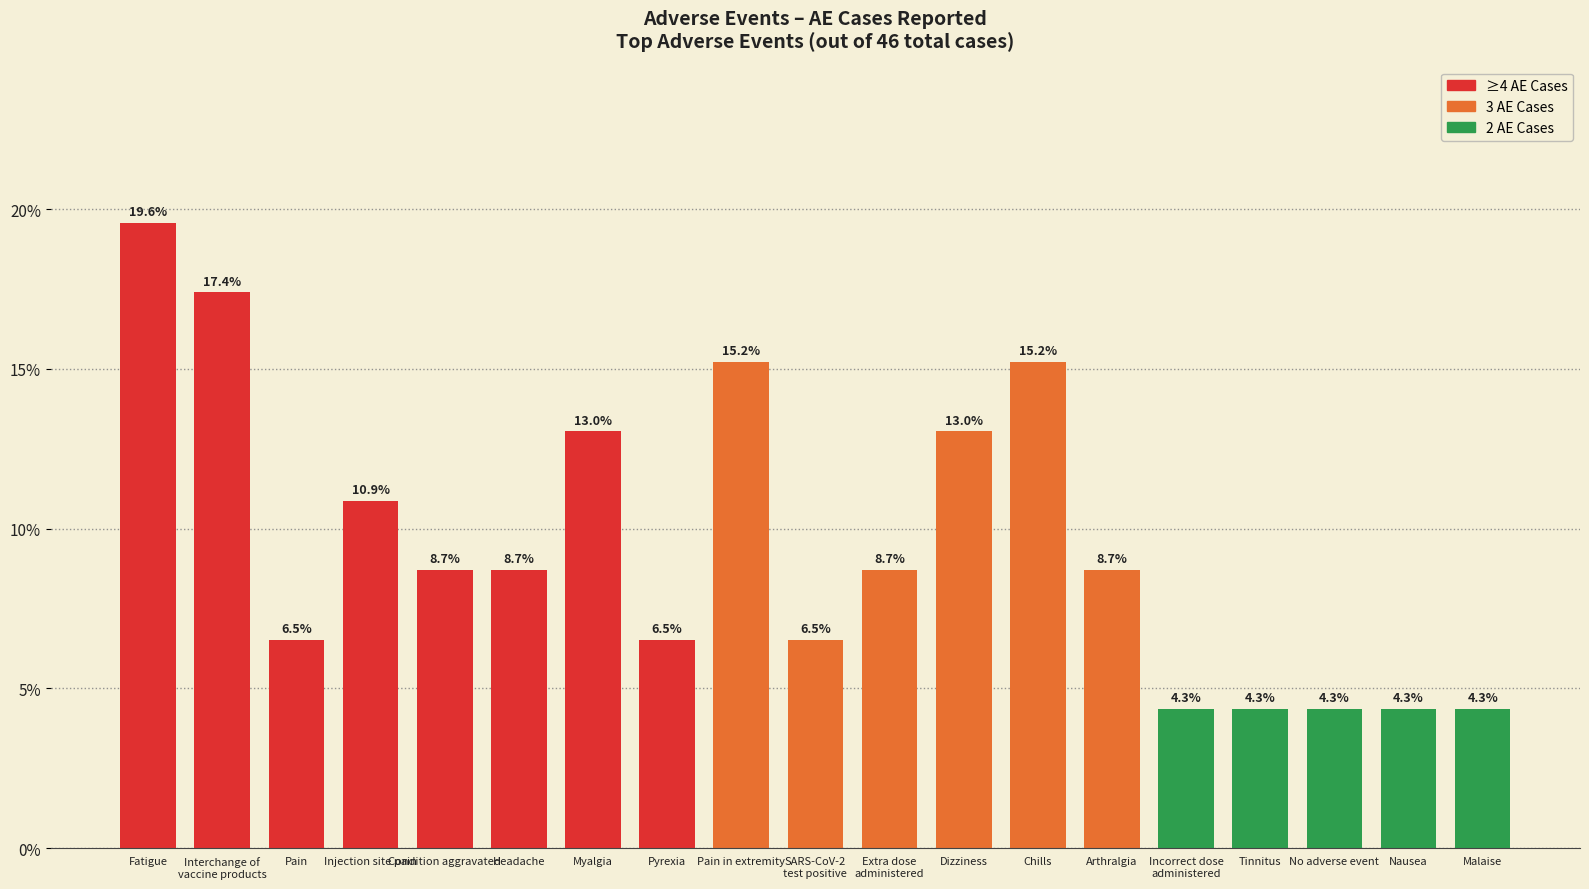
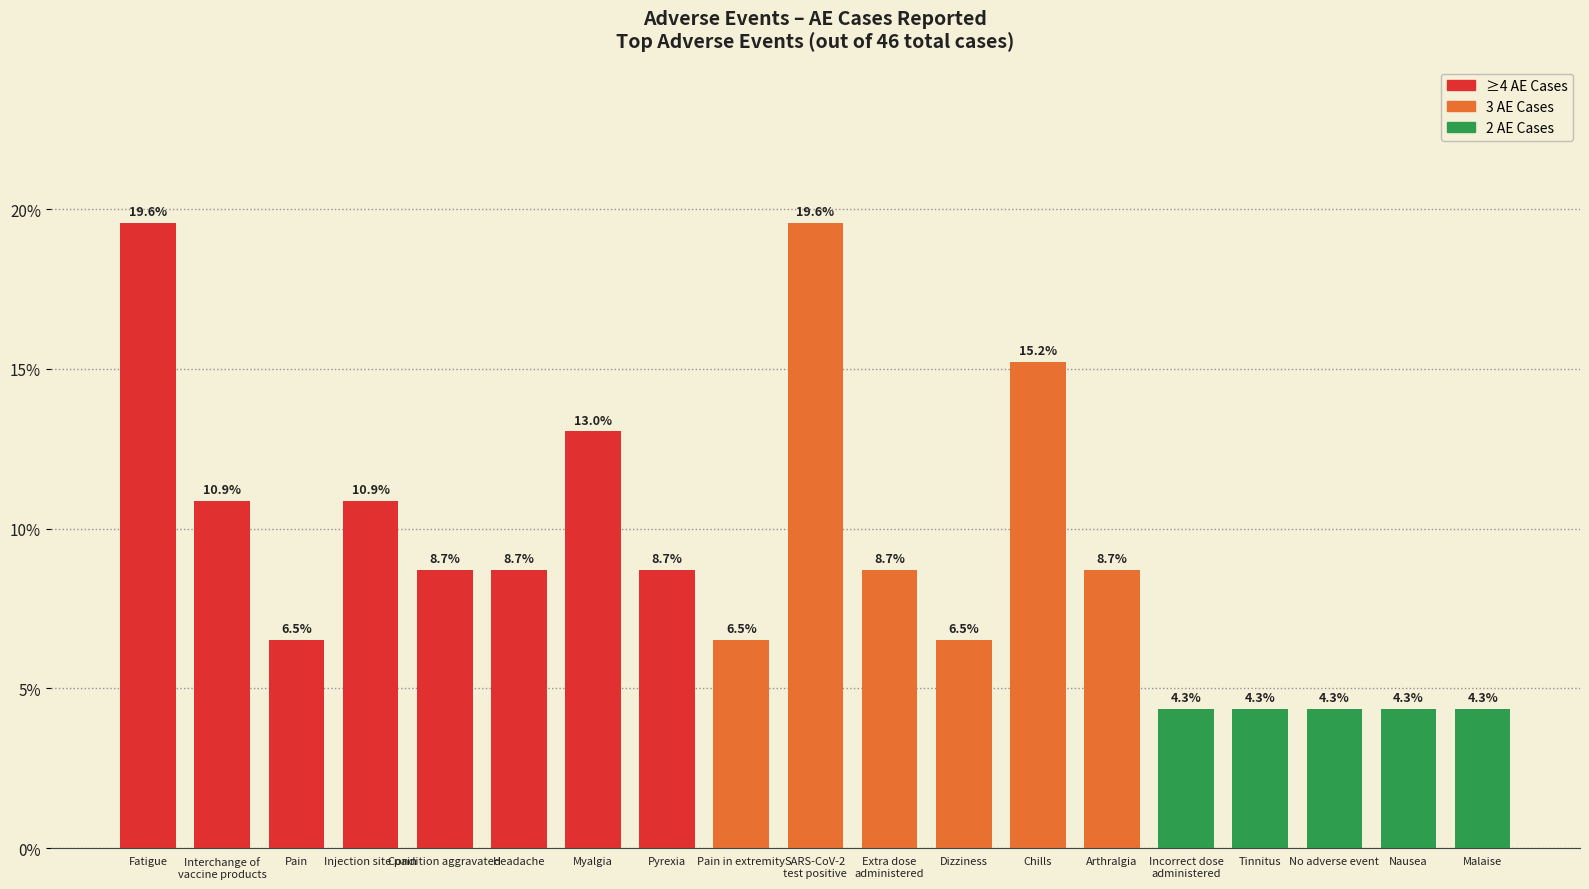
  {
    "Fatigue": "19.6%",
-   "Interchange of vaccine products": "17.4%",
+   "Interchange of vaccine products": "10.9%",
    "Pain": "6.5%",
    "Myalgia": "13.0%",
-   "Pyrexia": "6.5%",
-   "Pain in extremity": "15.2%",
-   "SARS-CoV-2 test positive": "6.5%",
+   "Pyrexia": "8.7%",
+   "Pain in extremity": "6.5%",
+   "SARS-CoV-2 test positive": "19.6%",
    "Extra dose administered": "8.7%",
-   "Dizziness": "13.0%",
+   "Dizziness": "6.5%",
    "Chills": "15.2%",
    "Arthralgia": "8.7%",
    "Incorrect dose administered": "4.3%",
    "Tinnitus": "4.3%",
    "No adverse event": "4.3%",
    "Nausea": "4.3%",
    "Malaise": "4.3%"
  }
